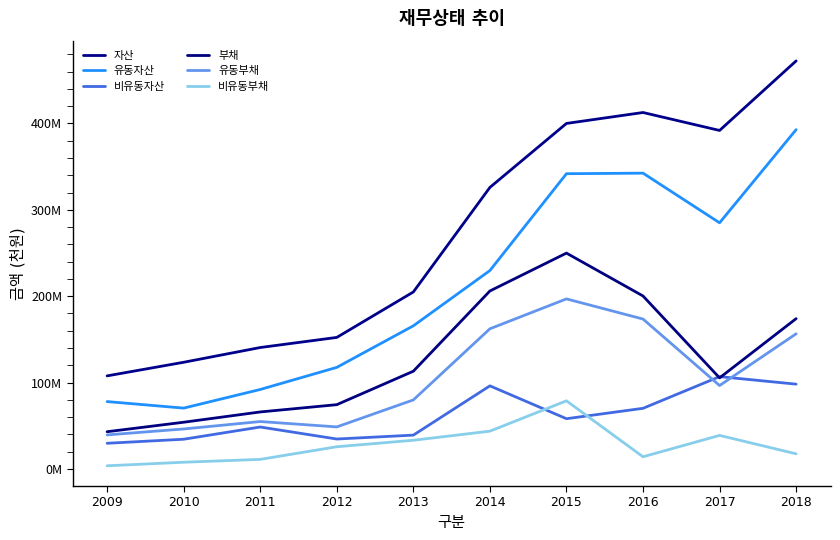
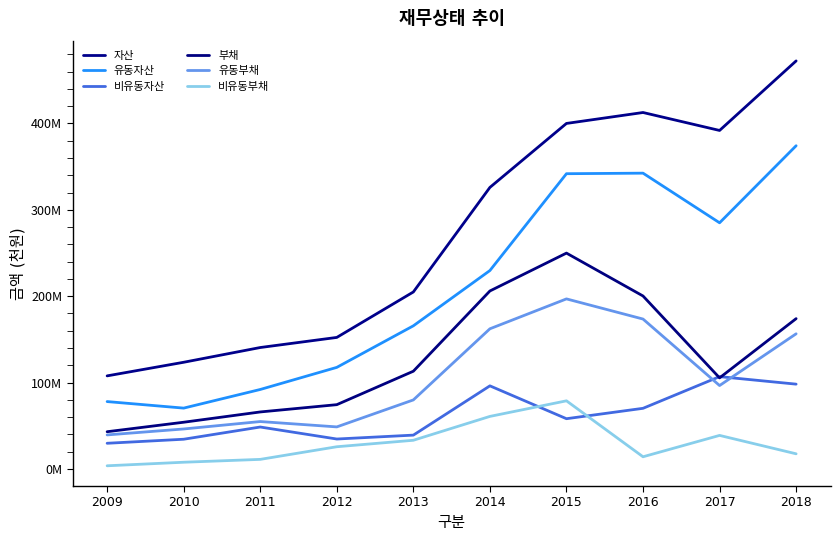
  {
    "유동자산": {
      "2009": 80000000,
      "2010": 70000000,
      "2011": 90000000,
      "2012": 120000000,
      "2013": 170000000,
      "2014": 230000000,
      "2015": 340000000,
      "2016": 340000000,
      "2017": 280000000,
-     "2018": 390000000
+     "2018": 370000000
    },
    "비유동부채": {
      "2009": 0,
      "2010": 10000000,
      "2011": 10000000,
      "2012": 30000000,
      "2013": 30000000,
-     "2014": 40000000,
+     "2014": 60000000,
      "2015": 80000000,
      "2016": 10000000,
      "2017": 40000000,
      "2018": 20000000
    }
  }
